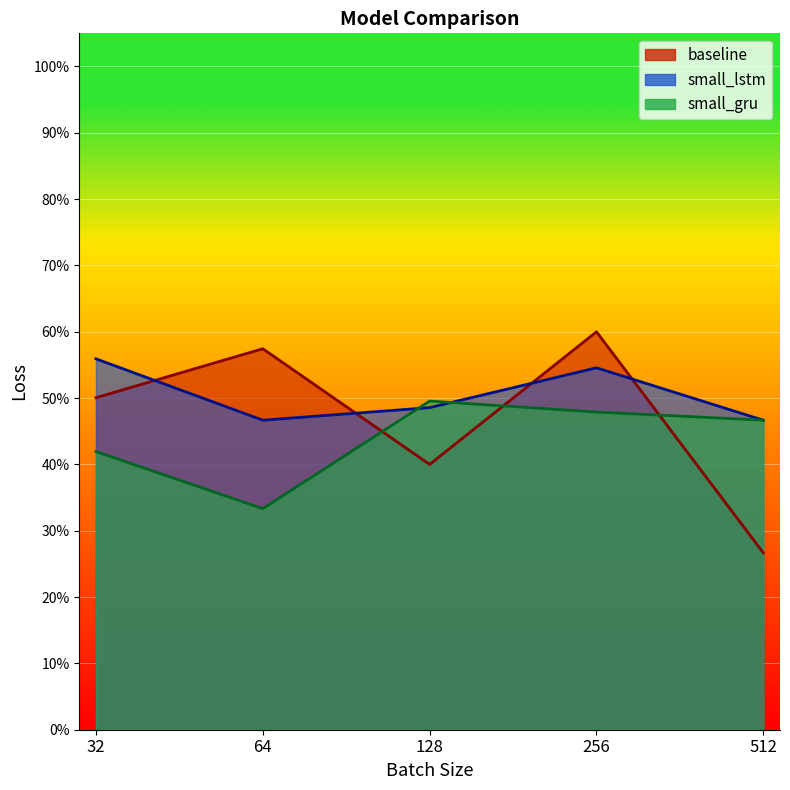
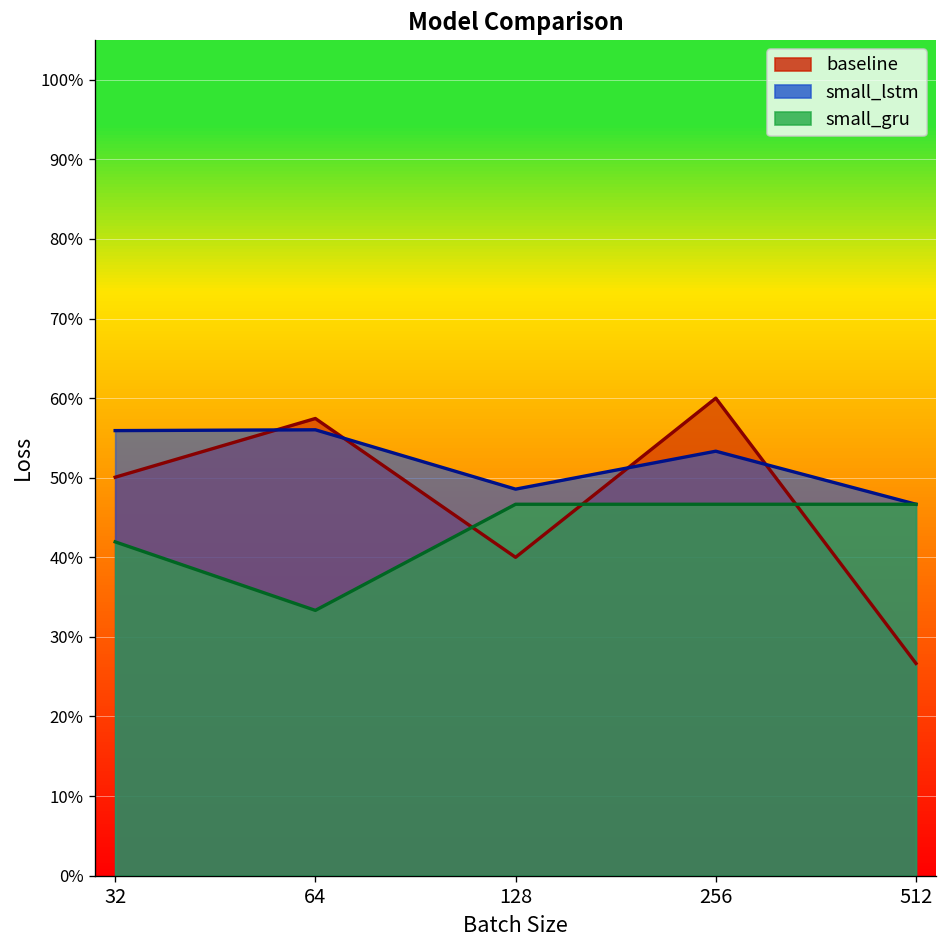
  {
    "baseline": {
      "32": "50%",
      "64": "57%",
      "128": "40%",
      "256": "60%",
      "512": "27%"
    },
    "small_lstm": {
      "32": "56%",
-     "64": "47%",
+     "64": "56%",
      "128": "49%",
-     "256": "55%"
+     "256": "53%"
    },
    "small_gru": {
      "32": "42%",
      "64": "33%",
-     "128": "50%",
-     "256": "48%"
+     "128": "47%",
+     "256": "47%"
    }
  }
